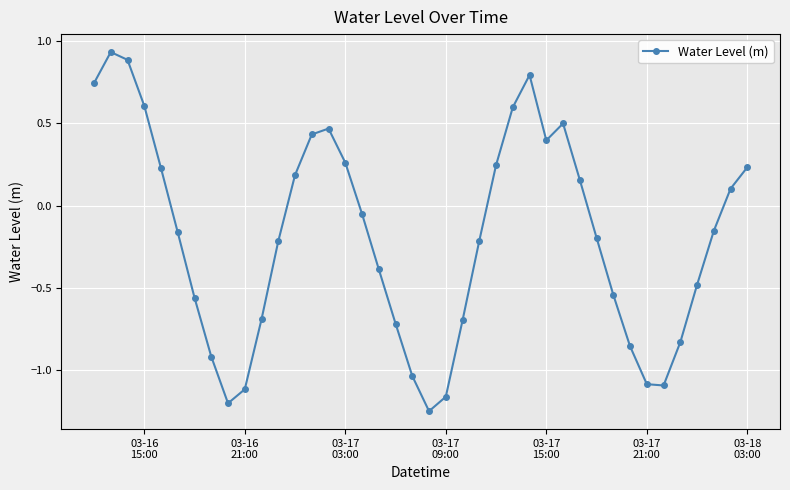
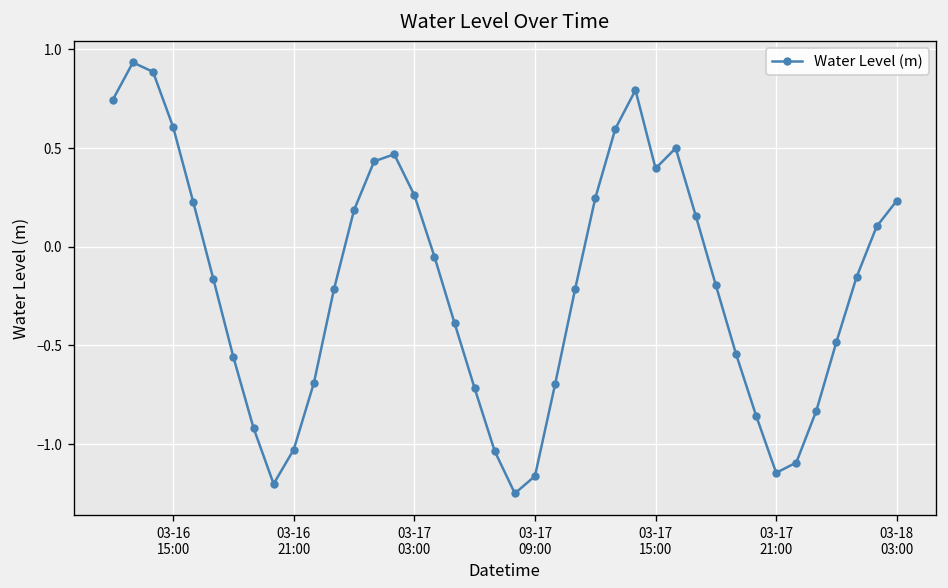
  {
    "03-16 15:00": 0.61,
-   "03-16 21:00": -1.12,
+   "03-16 21:00": -1.03,
    "03-17 03:00": 0.26,
    "03-17 09:00": -1.16,
    "03-17 15:00": 0.40,
-   "03-17 21:00": -1.09,
+   "03-17 21:00": -1.15,
    "03-18 03:00": 0.23
  }
